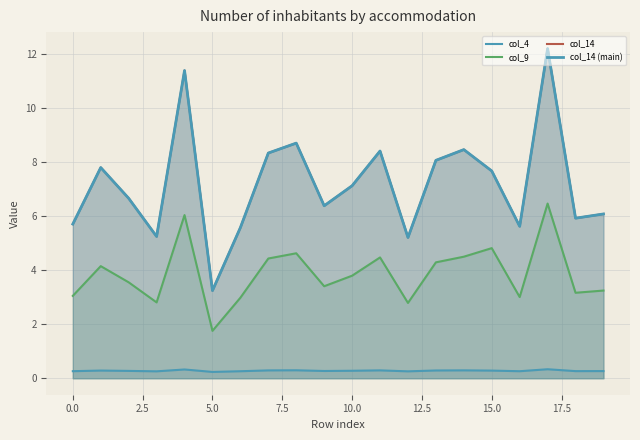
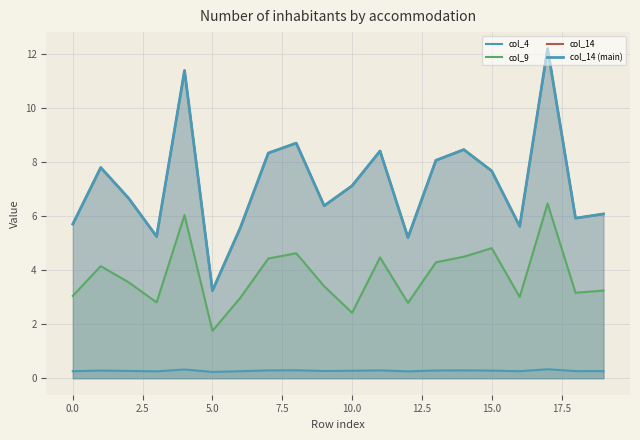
  {
    "col_9": {
      "0.0": 3.0,
      "5.0": 1.8,
-     "10.0": 3.8,
+     "10.0": 2.4,
      "15.0": 4.8
    }
  }
